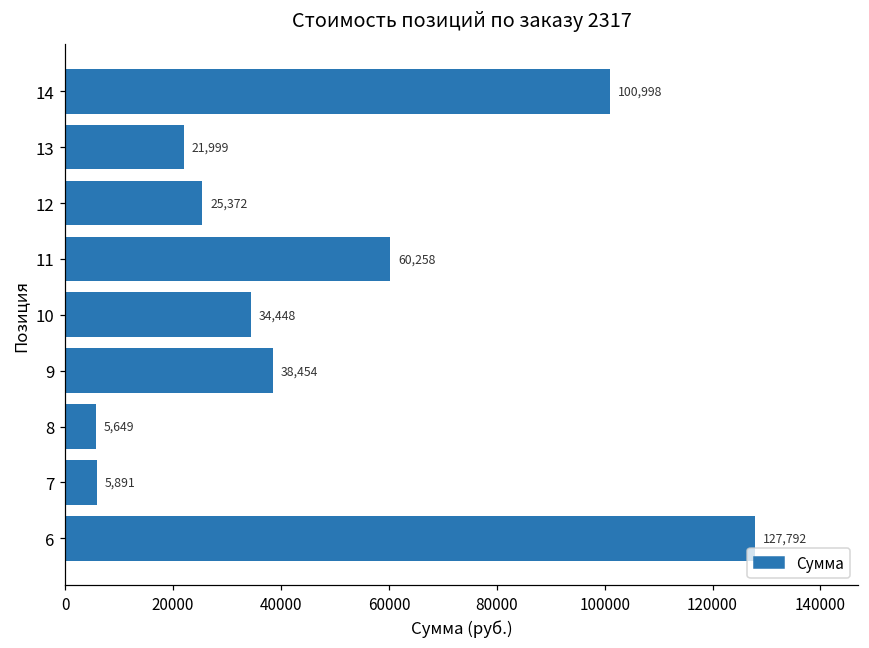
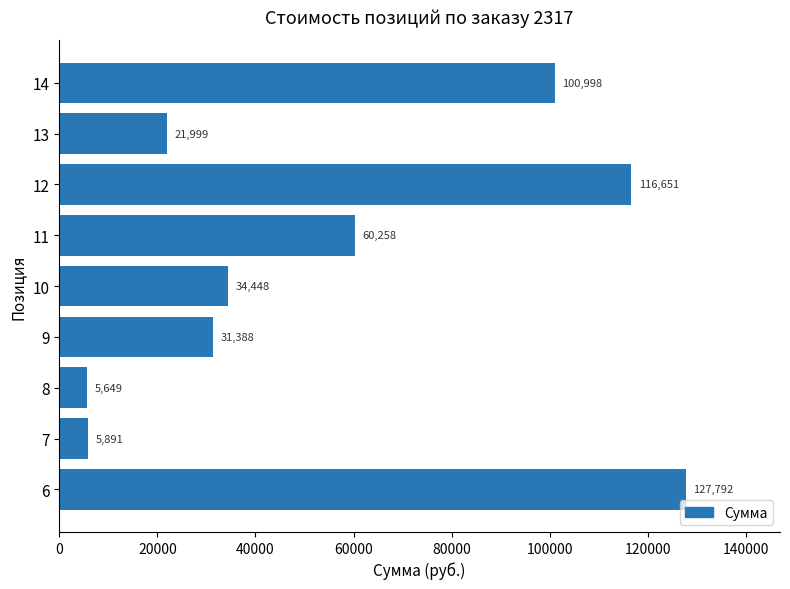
  {
    "14": "100,998",
    "13": "21,999",
-   "12": "25,372",
+   "12": "116,651",
    "11": "60,258",
    "10": "34,448",
-   "9": "38,454",
+   "9": "31,388",
    "8": "5,649",
    "7": "5,891",
    "6": "127,792"
  }
